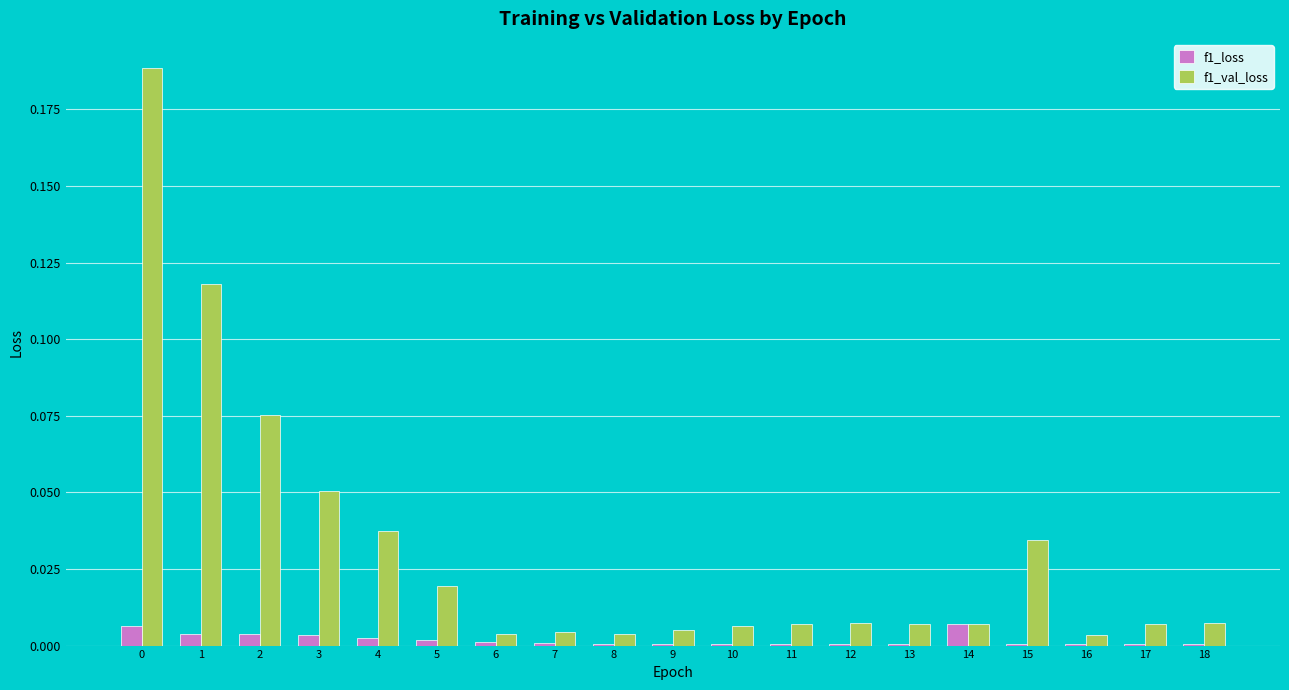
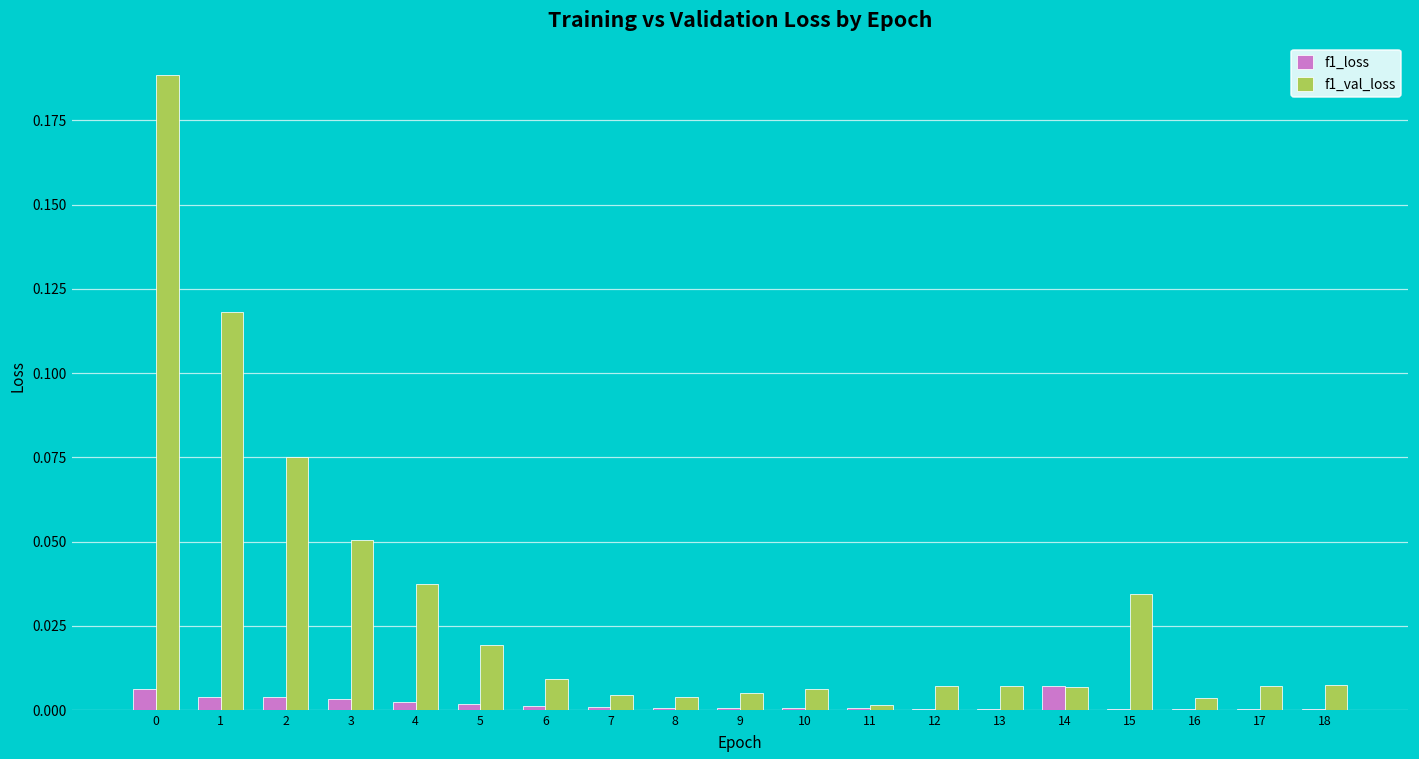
  {
    "f1_loss": {
      "0": 0.006,
      "1": 0.004,
      "2": 0.004,
      "3": 0.003,
      "4": 0.003,
      "5": 0.002,
      "6": 0.001,
      "14": 0.007
    },
    "f1_val_loss": {
      "0": 0.189,
      "1": 0.118,
      "2": 0.075,
      "3": 0.050,
      "4": 0.037,
      "5": 0.019,
-     "6": 0.004,
+     "6": 0.009,
      "7": 0.004,
      "8": 0.004,
      "9": 0.005,
      "10": 0.006,
-     "11": 0.007,
+     "11": 0.002,
      "12": 0.007,
      "13": 0.007,
      "14": 0.007,
      "15": 0.034,
      "16": 0.004,
      "17": 0.007,
      "18": 0.007
    }
  }
